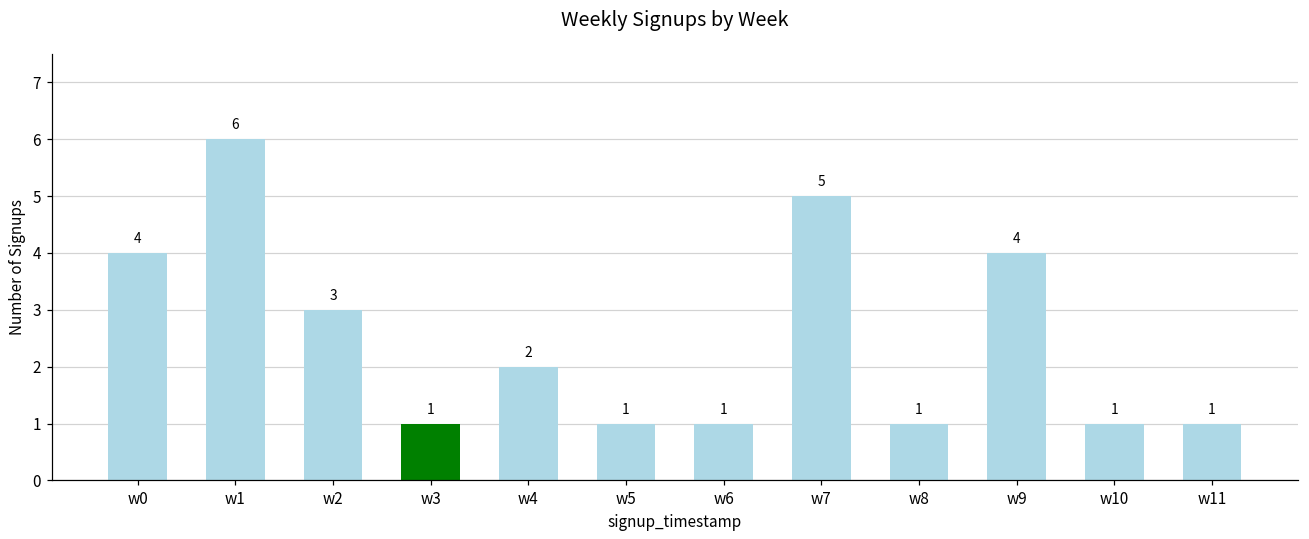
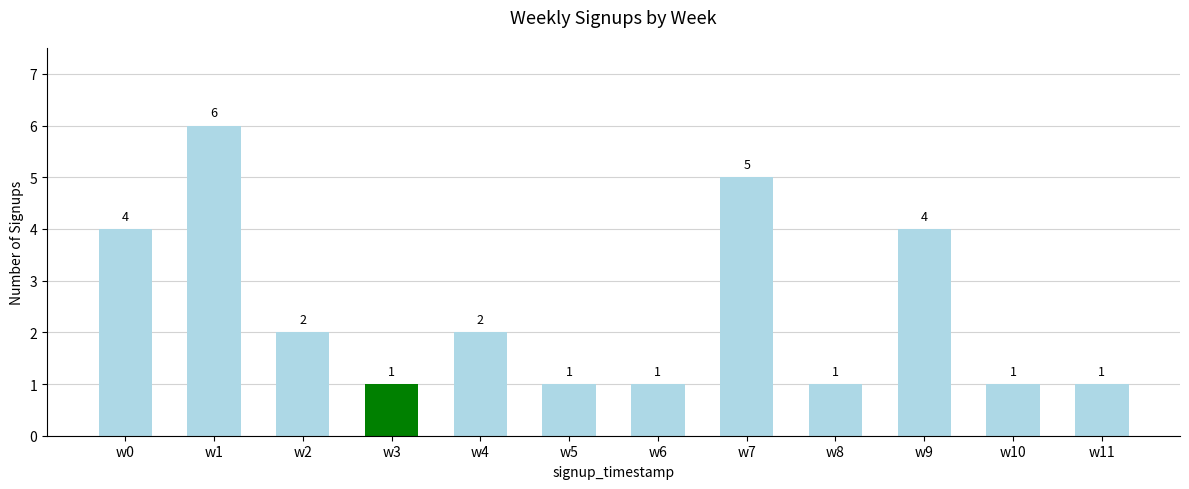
  {
    "w0": 4,
    "w1": 6,
-   "w2": 3,
+   "w2": 2,
    "w3": 1,
    "w4": 2,
    "w5": 1,
    "w6": 1,
    "w7": 5,
    "w8": 1,
    "w9": 4,
    "w10": 1,
    "w11": 1
  }
